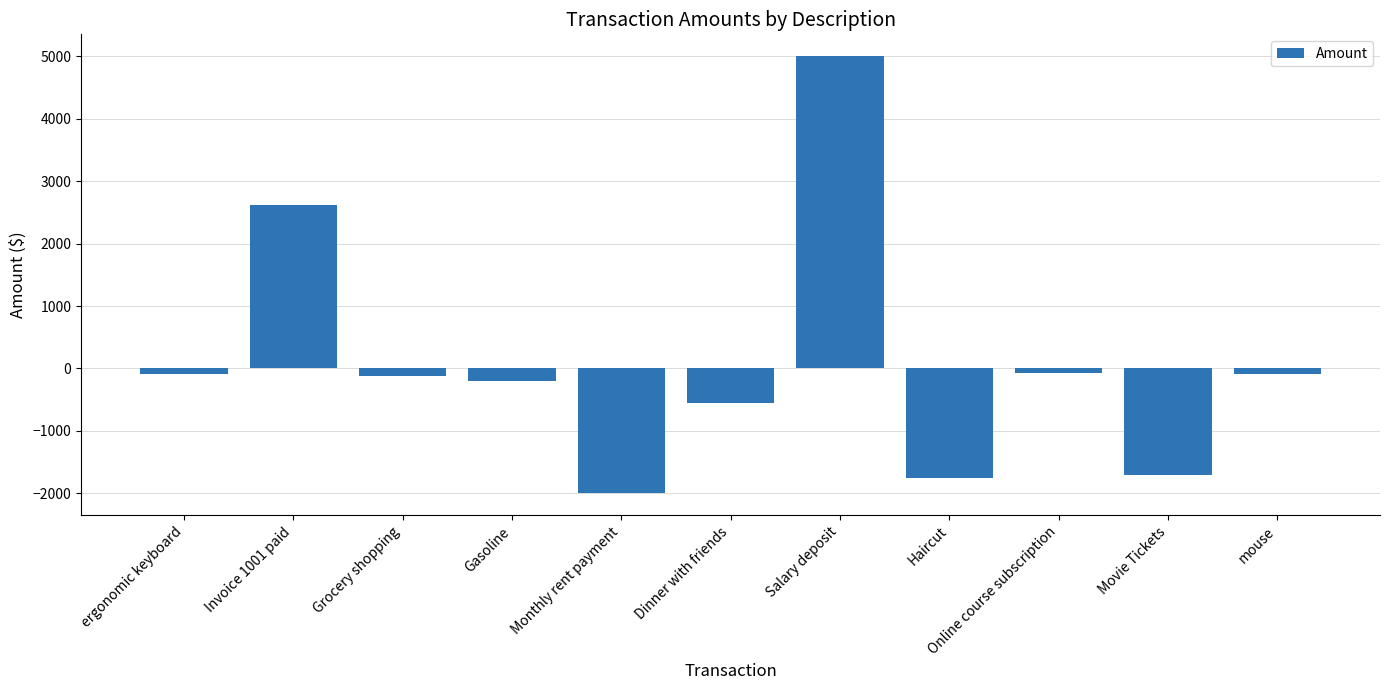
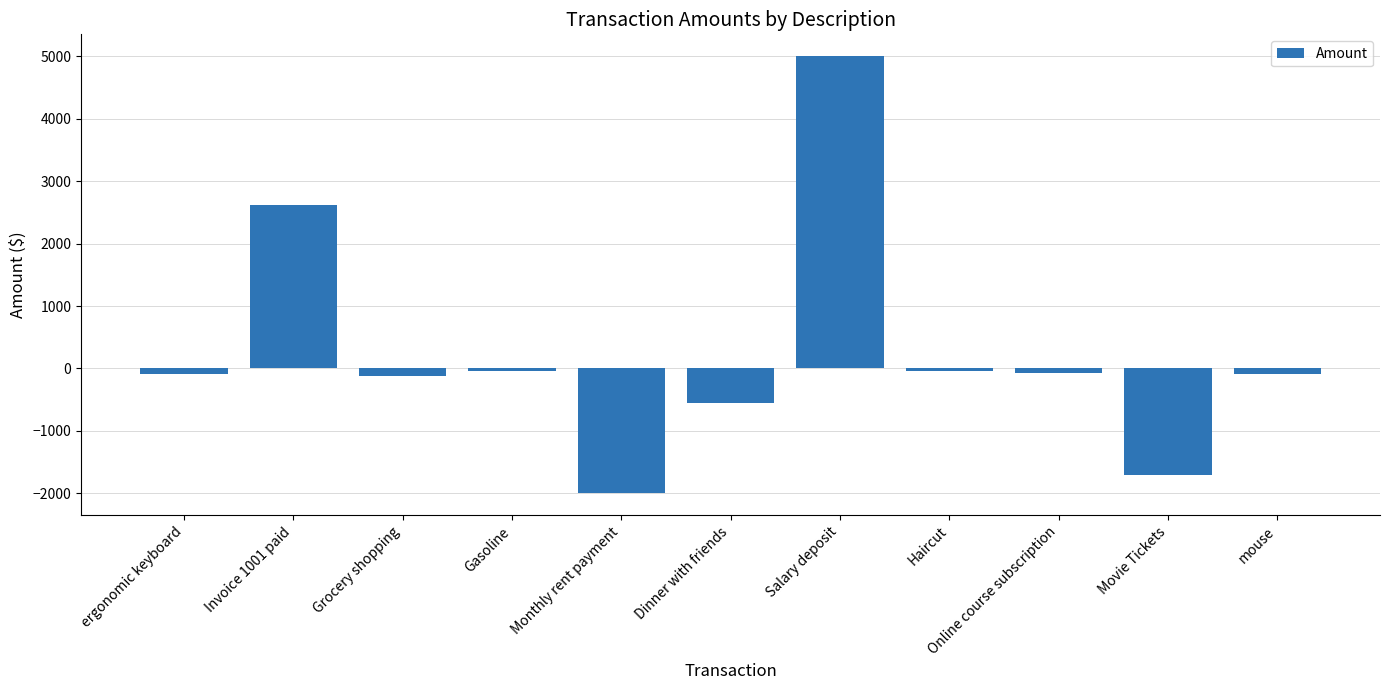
  {
    "ergonomic keyboard": -100,
    "Invoice 1001 paid": 2600,
    "Grocery shopping": -100,
-   "Gasoline": -200,
+   "Gasoline": 0,
    "Monthly rent payment": -2000,
    "Dinner with friends": -600,
    "Salary deposit": 5000,
-   "Haircut": -1800,
+   "Haircut": 0,
    "Online course subscription": -100,
    "Movie Tickets": -1700,
    "mouse": -100
  }
